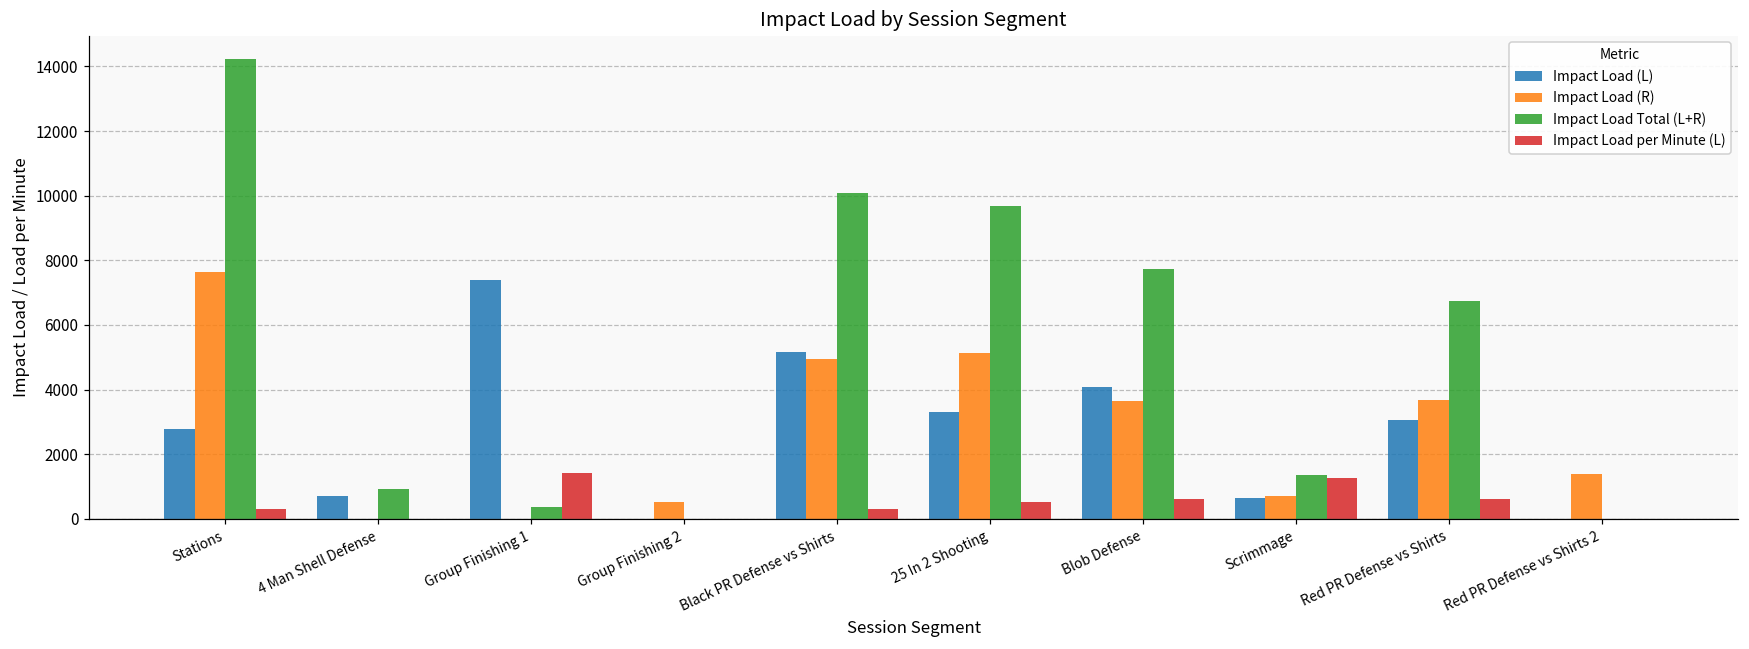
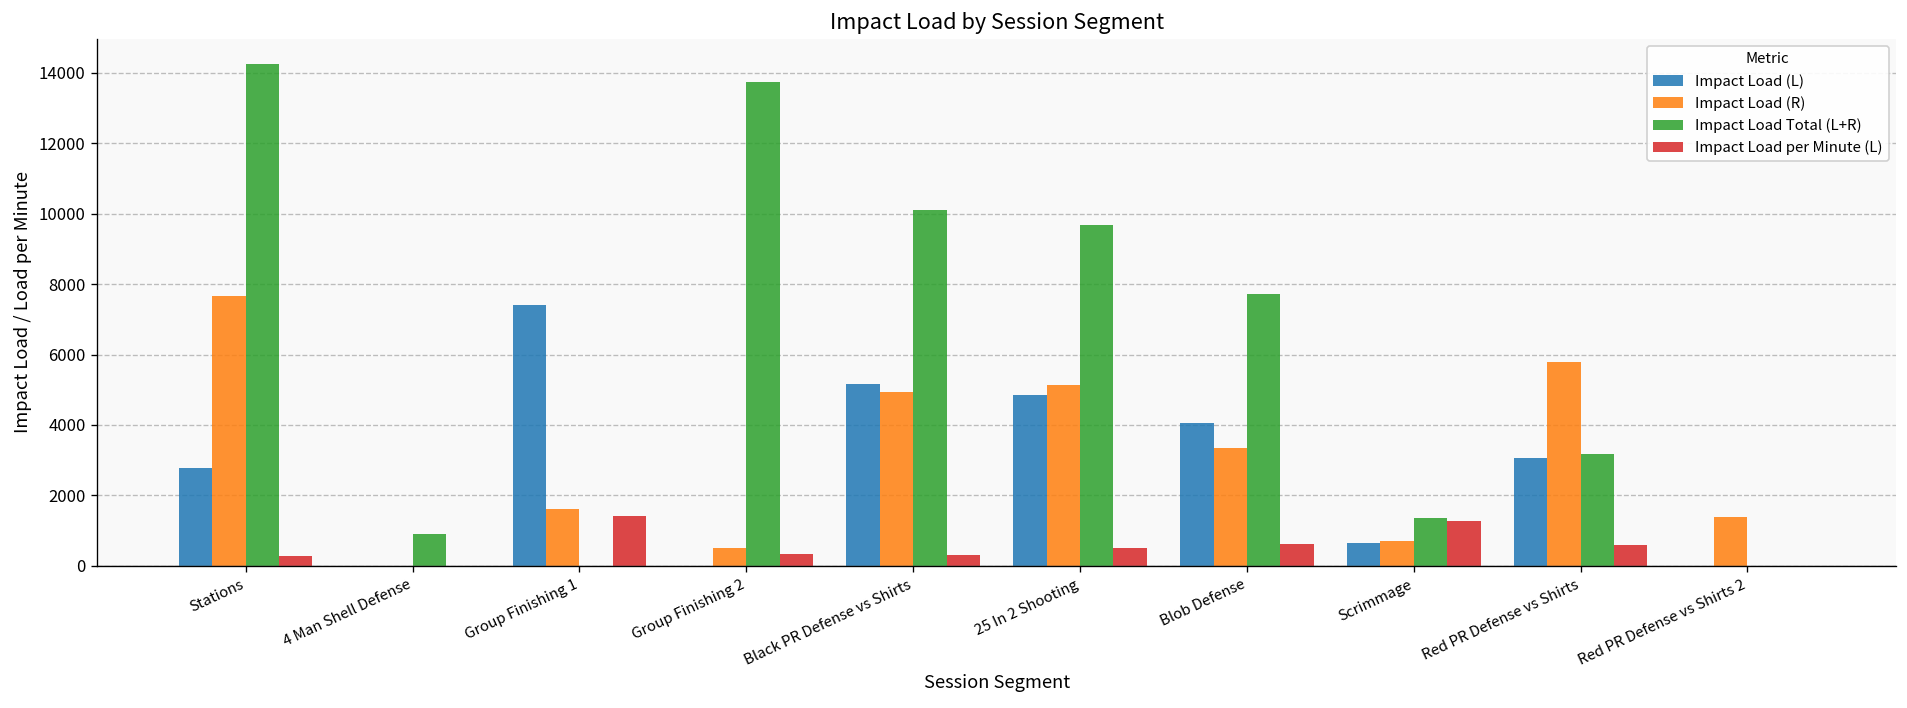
  {
    "Impact Load (L)": {
      "Stations": 2800,
-     "4 Man Shell Defense": 700,
+     "4 Man Shell Defense": 0,
      "Group Finishing 1": 7400,
      "Group Finishing 2": 0,
      "Black PR Defense vs Shirts": 5200,
-     "25 In 2 Shooting": 3300,
+     "25 In 2 Shooting": 4900,
      "Blob Defense": 4100,
      "Scrimmage": 700,
      "Red PR Defense vs Shirts": 3100,
      "Red PR Defense vs Shirts 2": 0
    },
    "Impact Load (R)": {
      "Stations": 7700,
      "4 Man Shell Defense": 0,
-     "Group Finishing 1": 0,
+     "Group Finishing 1": 1600,
      "Group Finishing 2": 500,
      "Black PR Defense vs Shirts": 4900,
      "25 In 2 Shooting": 5100,
-     "Blob Defense": 3700,
+     "Blob Defense": 3300,
      "Scrimmage": 700,
-     "Red PR Defense vs Shirts": 3700,
+     "Red PR Defense vs Shirts": 5800,
      "Red PR Defense vs Shirts 2": 1400
    },
    "Impact Load Total (L+R)": {
      "Stations": 14200,
      "4 Man Shell Defense": 900,
-     "Group Finishing 1": 400,
-     "Group Finishing 2": 0,
+     "Group Finishing 1": 0,
+     "Group Finishing 2": 13700,
      "Black PR Defense vs Shirts": 10100,
      "25 In 2 Shooting": 9700,
      "Blob Defense": 7700,
      "Scrimmage": 1400,
-     "Red PR Defense vs Shirts": 6700,
+     "Red PR Defense vs Shirts": 3200,
      "Red PR Defense vs Shirts 2": 0
    },
    "Impact Load per Minute (L)": {
      "Stations": 300,
      "4 Man Shell Defense": 0,
      "Group Finishing 1": 1400,
-     "Group Finishing 2": 0,
+     "Group Finishing 2": 300,
      "Black PR Defense vs Shirts": 300,
      "25 In 2 Shooting": 500,
      "Blob Defense": 600,
      "Scrimmage": 1300,
      "Red PR Defense vs Shirts": 600,
      "Red PR Defense vs Shirts 2": 0
    }
  }
